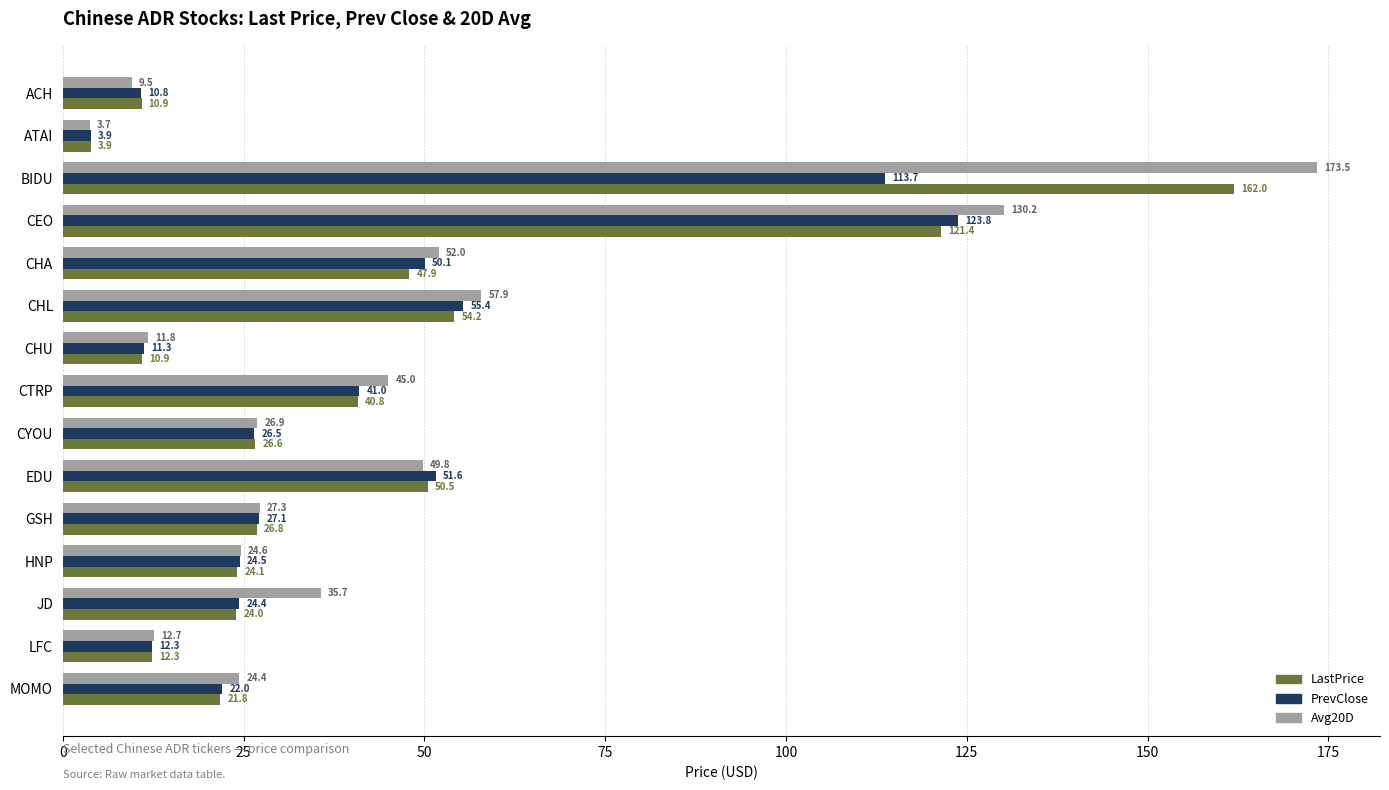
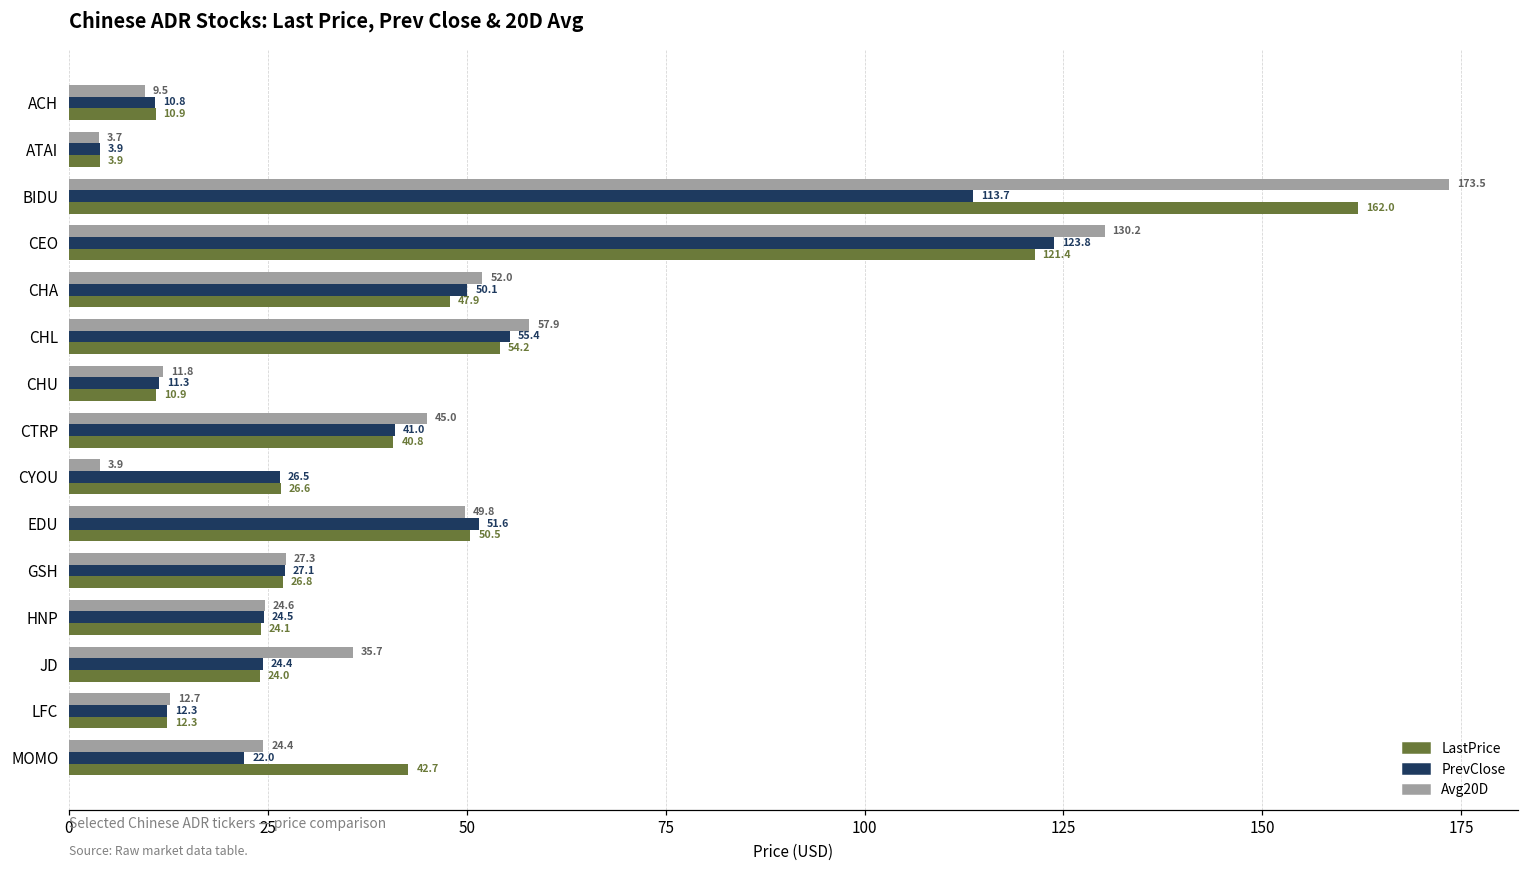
  {
    "LastPrice": {
      "ACH": 10.9,
      "ATAI": 3.9,
      "BIDU": 162.0,
      "CEO": 121.4,
      "CHA": 47.9,
      "CHL": 54.2,
      "CHU": 10.9,
      "CTRP": 40.8,
      "CYOU": 26.6,
      "EDU": 50.5,
      "GSH": 26.8,
      "HNP": 24.1,
      "JD": 24.0,
      "LFC": 12.3,
-     "MOMO": 21.8
+     "MOMO": 42.7
    },
    "PrevClose": {
      "ACH": 10.8,
      "ATAI": 3.9,
      "BIDU": 113.7,
      "CEO": 123.8,
      "CHA": 50.1,
      "CHL": 55.4,
      "CHU": 11.3,
      "CTRP": 41.0,
      "CYOU": 26.5,
      "EDU": 51.6,
      "GSH": 27.1,
      "HNP": 24.5,
      "JD": 24.4,
      "LFC": 12.3,
      "MOMO": 22.0
    },
    "Avg20D": {
      "ACH": 9.5,
      "ATAI": 3.7,
      "BIDU": 173.5,
      "CEO": 130.2,
      "CHA": 52.0,
      "CHL": 57.9,
      "CHU": 11.8,
      "CTRP": 45.0,
-     "CYOU": 26.9,
+     "CYOU": 3.9,
      "EDU": 49.8,
      "GSH": 27.3,
      "HNP": 24.6,
      "JD": 35.7,
      "LFC": 12.7,
      "MOMO": 24.4
    }
  }
